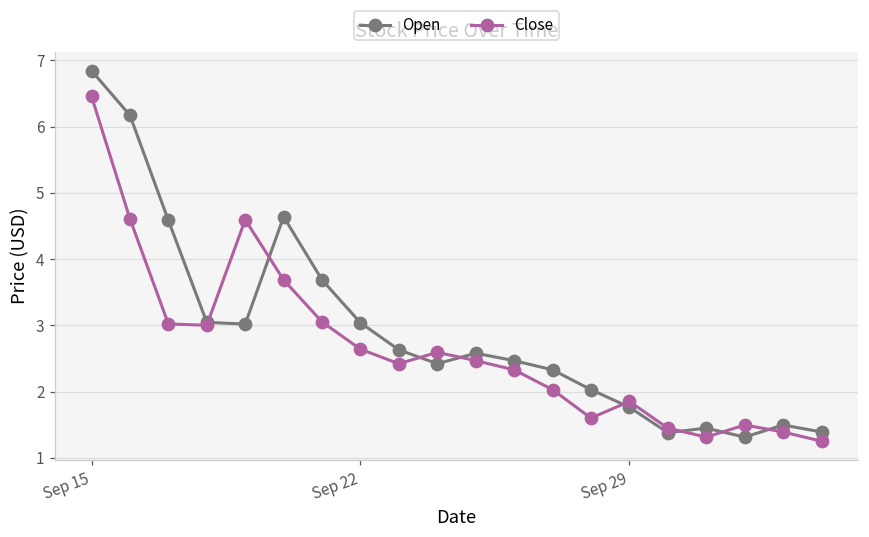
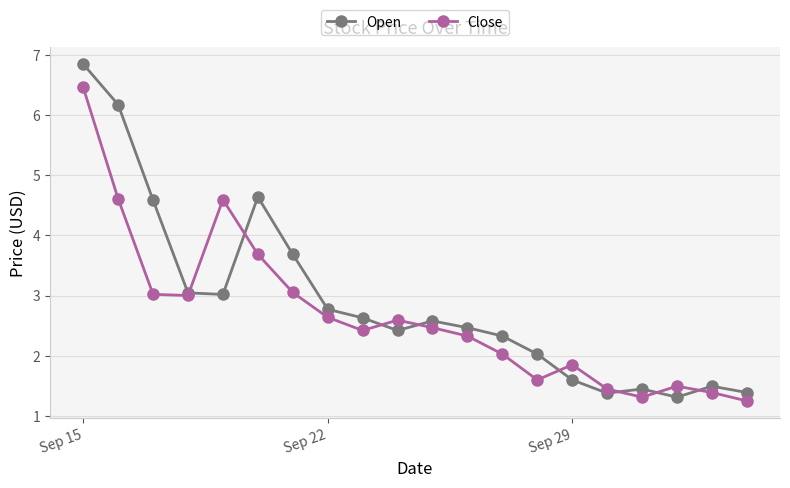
  {
    "Open": {
      "Sep 15": 6.8,
-     "Sep 22": 3.0,
-     "Sep 29": 1.8
+     "Sep 22": 2.8,
+     "Sep 29": 1.6
    },
    "Close": {
      "Sep 15": 6.5,
      "Sep 22": 2.6,
      "Sep 29": 1.9
    }
  }
